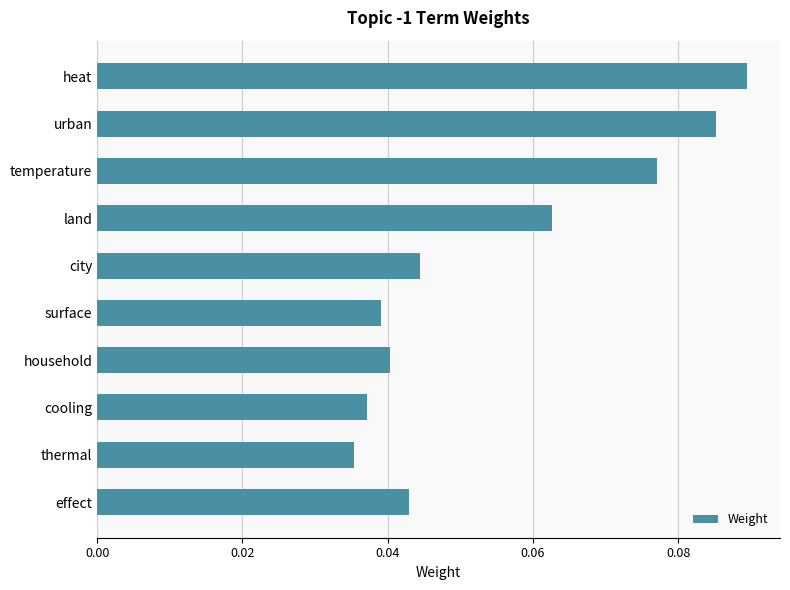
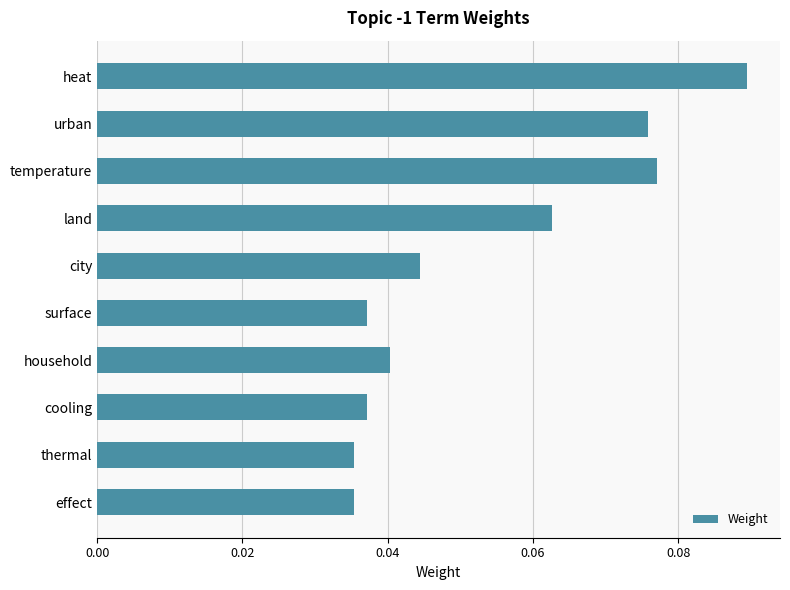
  {
    "heat": 0.090,
-   "urban": 0.085,
+   "urban": 0.076,
    "temperature": 0.077,
    "land": 0.063,
    "city": 0.044,
-   "surface": 0.039,
+   "surface": 0.037,
    "household": 0.040,
    "cooling": 0.037,
    "thermal": 0.035,
-   "effect": 0.043
+   "effect": 0.035
  }
